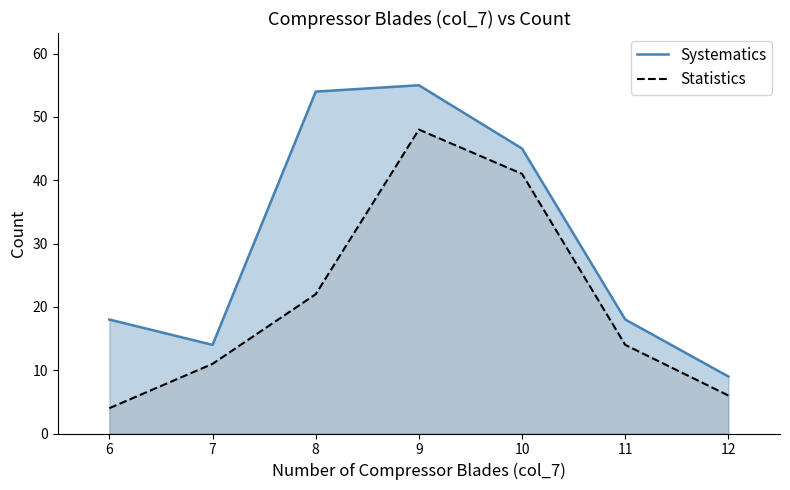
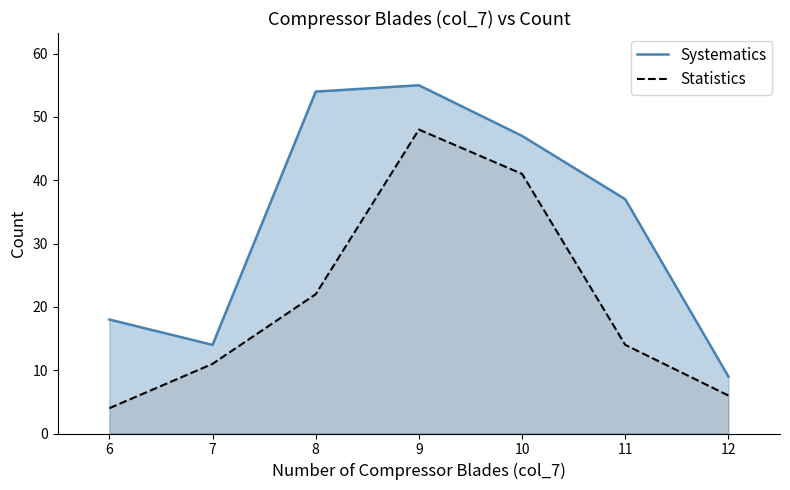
  {
    "Systematics": {
      "6": 18,
      "7": 14,
      "8": 54,
      "9": 55,
-     "10": 45,
-     "11": 18,
+     "10": 47,
+     "11": 37,
      "12": 9
    }
  }
